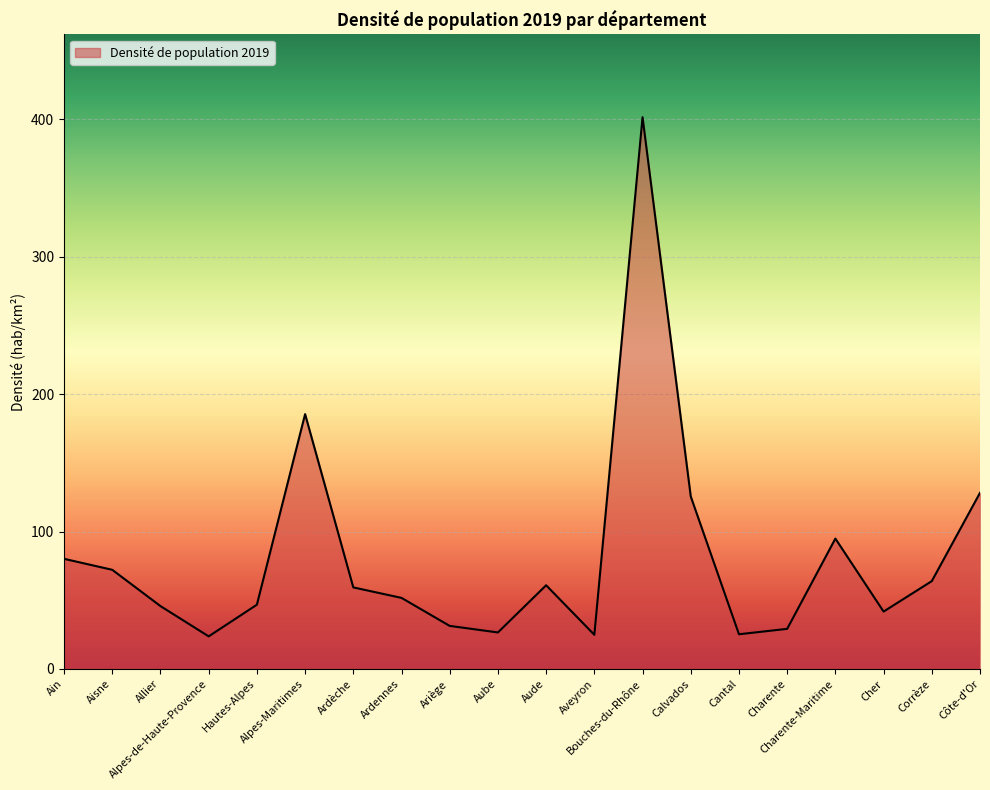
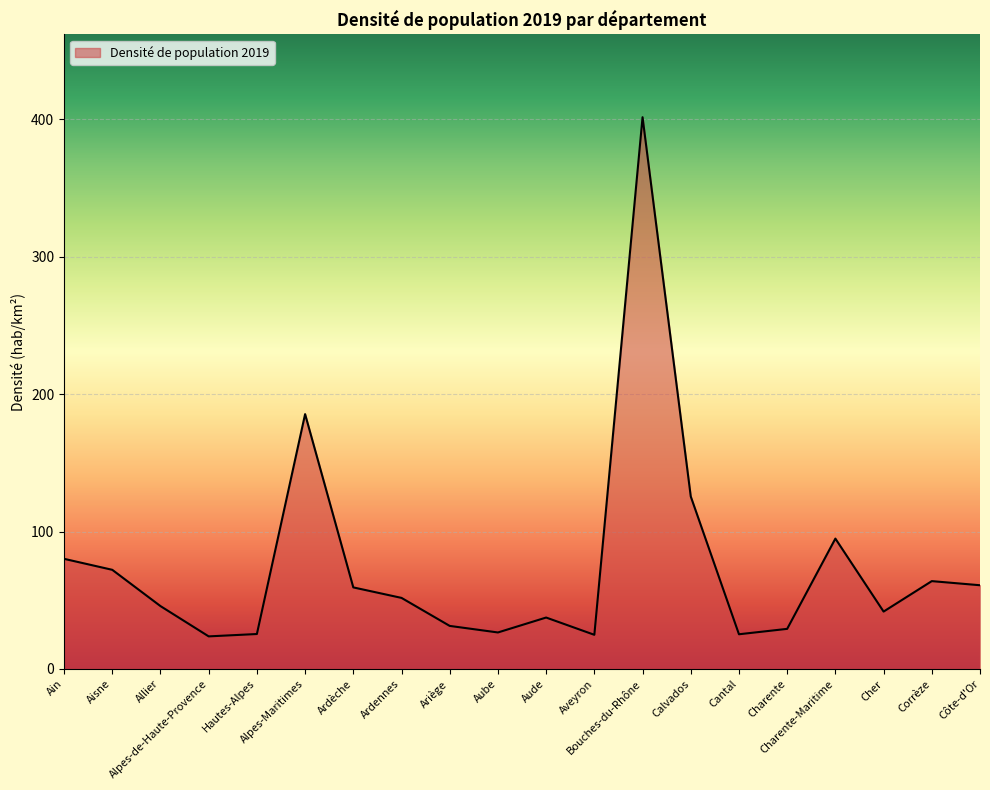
  {
    "Ain": 80,
    "Aisne": 72,
    "Allier": 46,
    "Alpes-de-Haute-Provence": 24,
-   "Hautes-Alpes": 47,
+   "Hautes-Alpes": 25,
    "Alpes-Maritimes": 185,
    "Ardèche": 59,
    "Ardennes": 52,
    "Ariège": 31,
    "Aube": 27,
-   "Aude": 61,
+   "Aude": 37,
    "Aveyron": 25,
    "Bouches-du-Rhône": 402,
    "Calvados": 126,
    "Cantal": 25,
    "Charente": 29,
    "Charente-Maritime": 95,
    "Cher": 42,
    "Corrèze": 64,
-   "Côte-d'Or": 128
+   "Côte-d'Or": 61
  }
